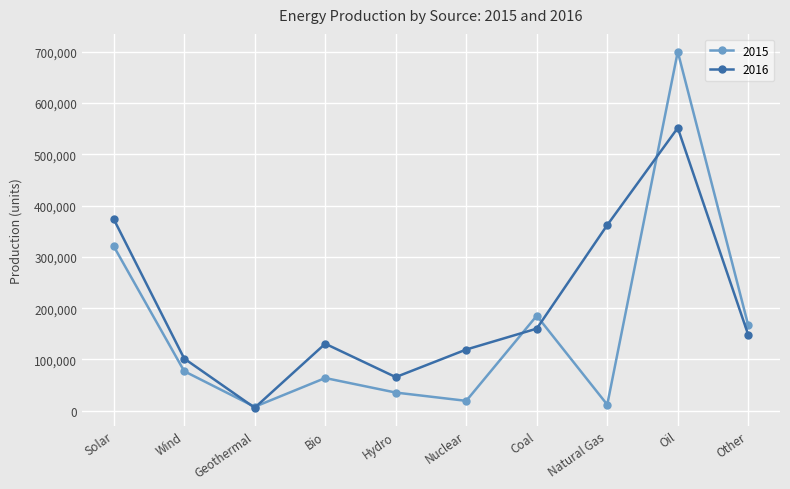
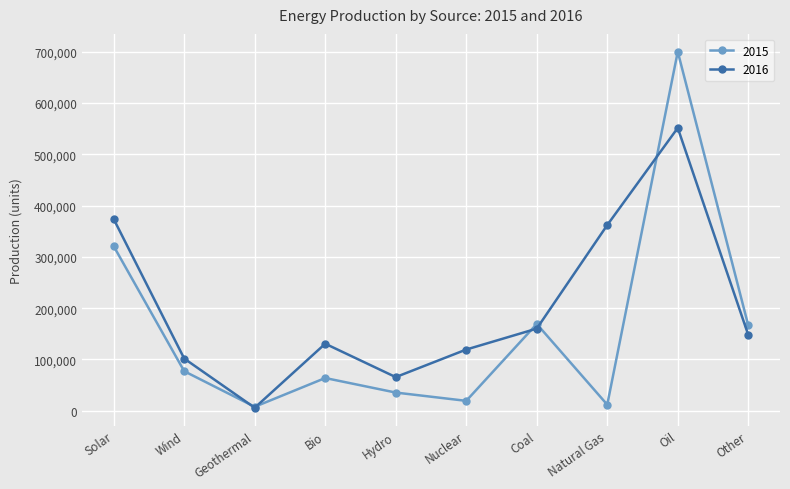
  {
    "2015": {
      "Solar": "320,000",
      "Wind": "80,000",
      "Bio": "60,000",
      "Hydro": "40,000",
      "Nuclear": "20,000",
-     "Coal": "190,000",
+     "Coal": "170,000",
      "Natural Gas": "10,000",
      "Oil": "700,000",
      "Other": "170,000"
    },
    "2016": {
      "Solar": "370,000",
      "Wind": "100,000",
      "Bio": "130,000",
      "Hydro": "70,000",
      "Nuclear": "120,000",
      "Coal": "160,000",
      "Natural Gas": "360,000",
      "Oil": "550,000",
      "Other": "150,000"
    }
  }
